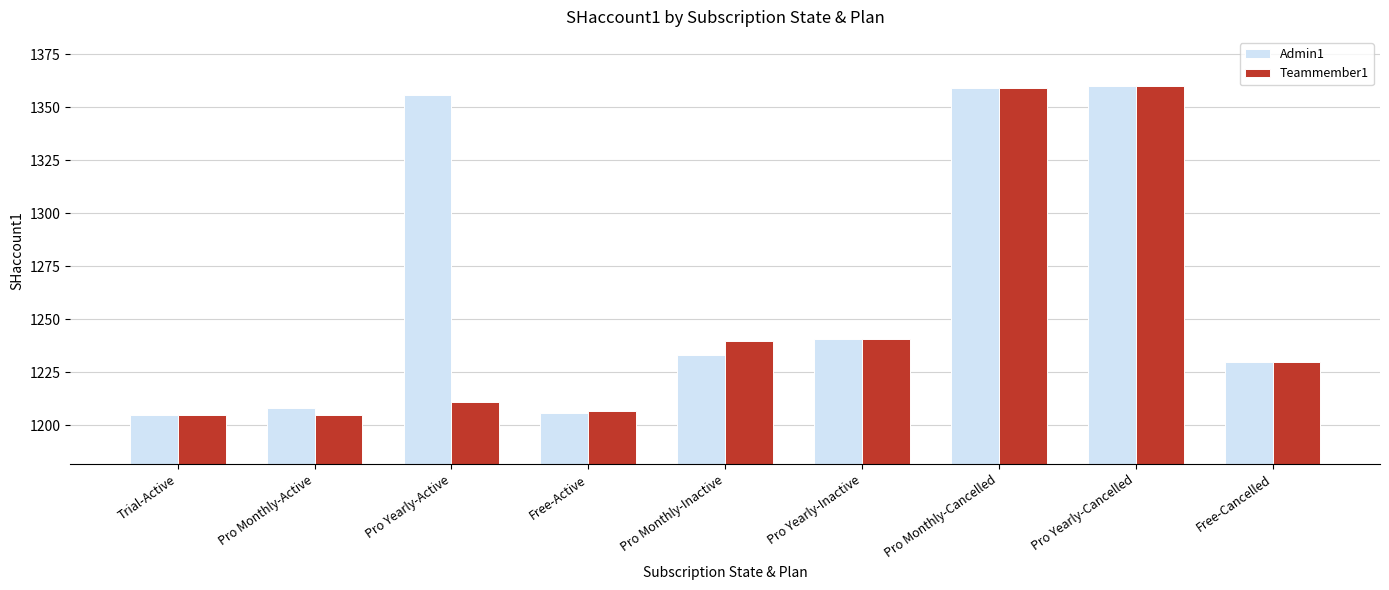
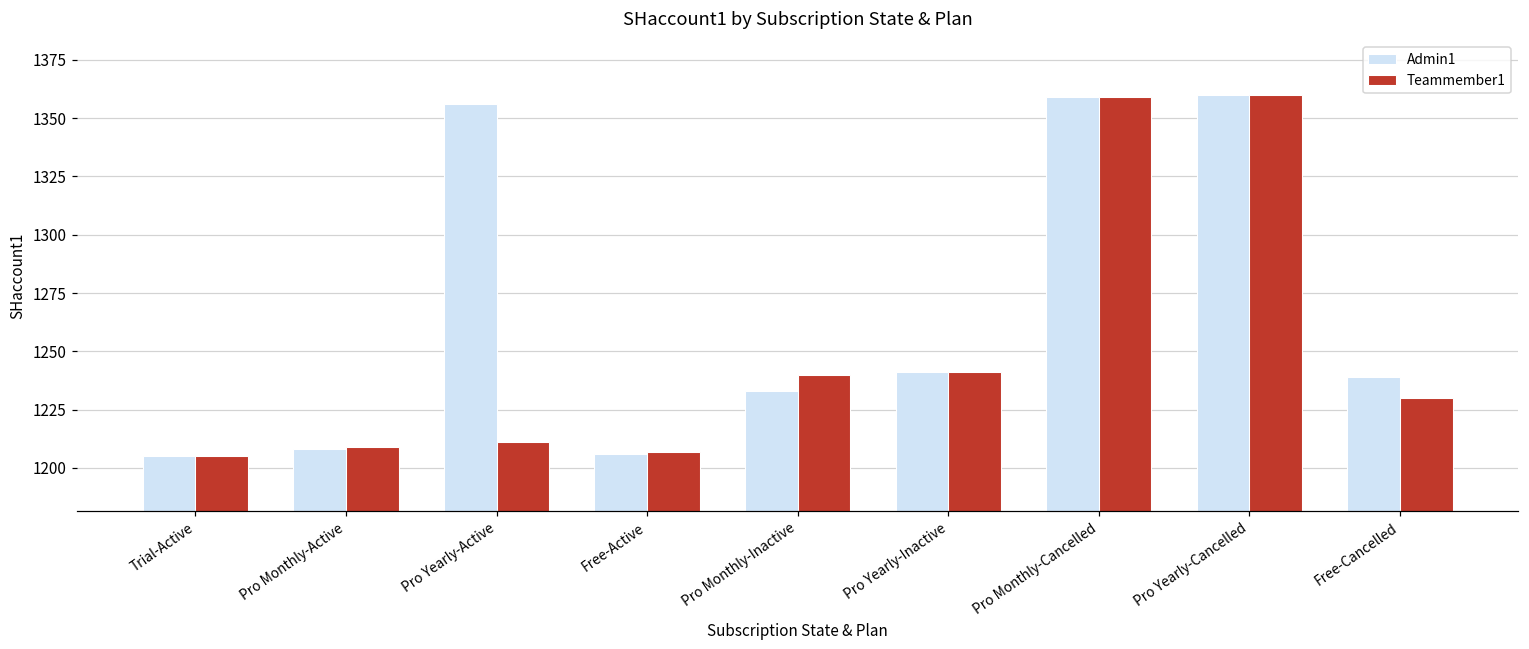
  {
    "Admin1": {
      "Trial-Active": 1205,
      "Pro Monthly-Active": 1208,
      "Pro Yearly-Active": 1356,
      "Free-Active": 1206,
      "Pro Monthly-Inactive": 1233,
      "Pro Yearly-Inactive": 1241,
      "Pro Monthly-Cancelled": 1359,
      "Pro Yearly-Cancelled": 1360,
-     "Free-Cancelled": 1230
+     "Free-Cancelled": 1239
    },
    "Teammember1": {
      "Trial-Active": 1205,
-     "Pro Monthly-Active": 1205,
+     "Pro Monthly-Active": 1209,
      "Pro Yearly-Active": 1211,
      "Free-Active": 1207,
      "Pro Monthly-Inactive": 1240,
      "Pro Yearly-Inactive": 1241,
      "Pro Monthly-Cancelled": 1359,
      "Pro Yearly-Cancelled": 1360,
      "Free-Cancelled": 1230
    }
  }
